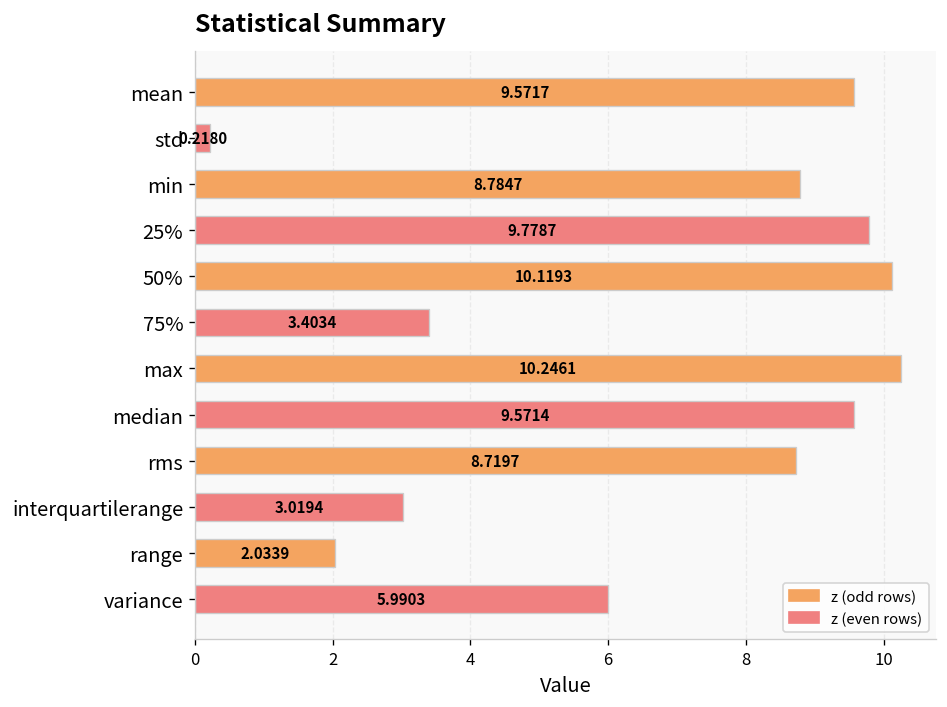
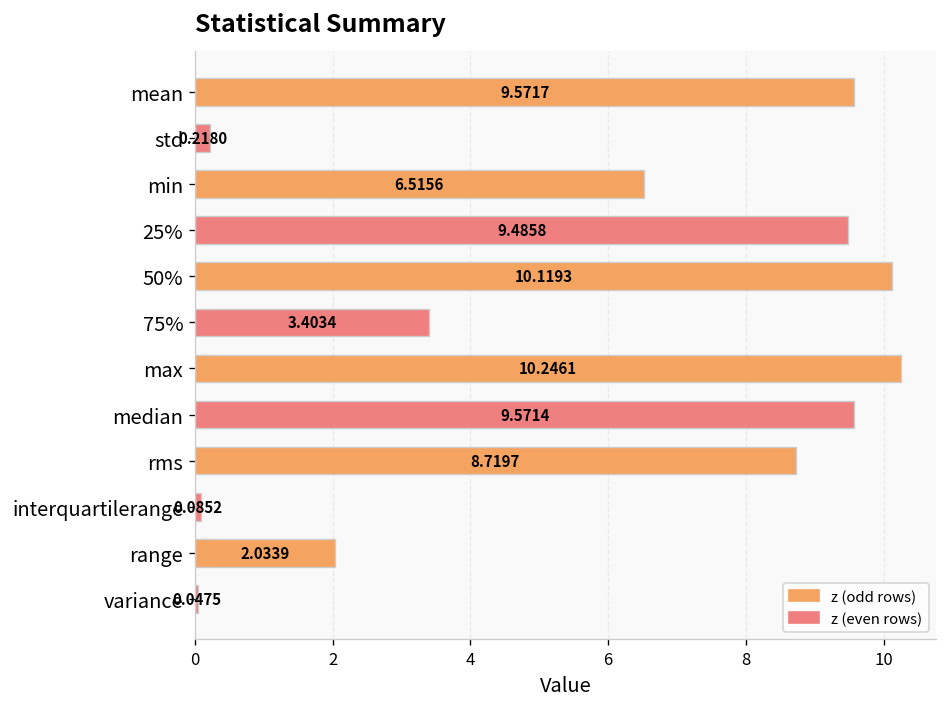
  {
    "mean": 9.5717,
    "std": 0.2180,
-   "min": 8.7847,
-   "25%": 9.7787,
+   "min": 6.5156,
+   "25%": 9.4858,
    "50%": 10.1193,
    "75%": 3.4034,
    "max": 10.2461,
    "median": 9.5714,
    "rms": 8.7197,
-   "interquartilerange": 3.0194,
+   "interquartilerange": 0.0852,
    "range": 2.0339,
-   "variance": 5.9903
+   "variance": 0.0475
  }
